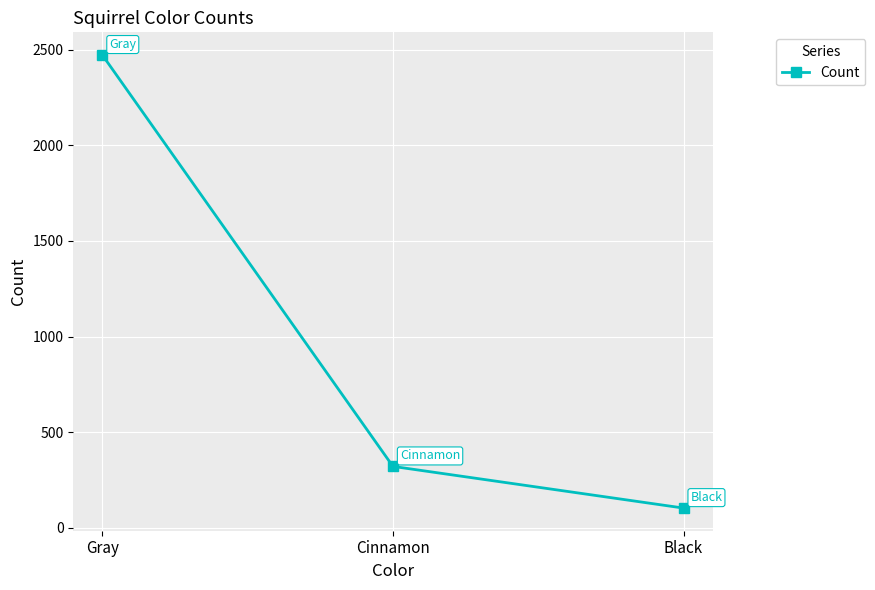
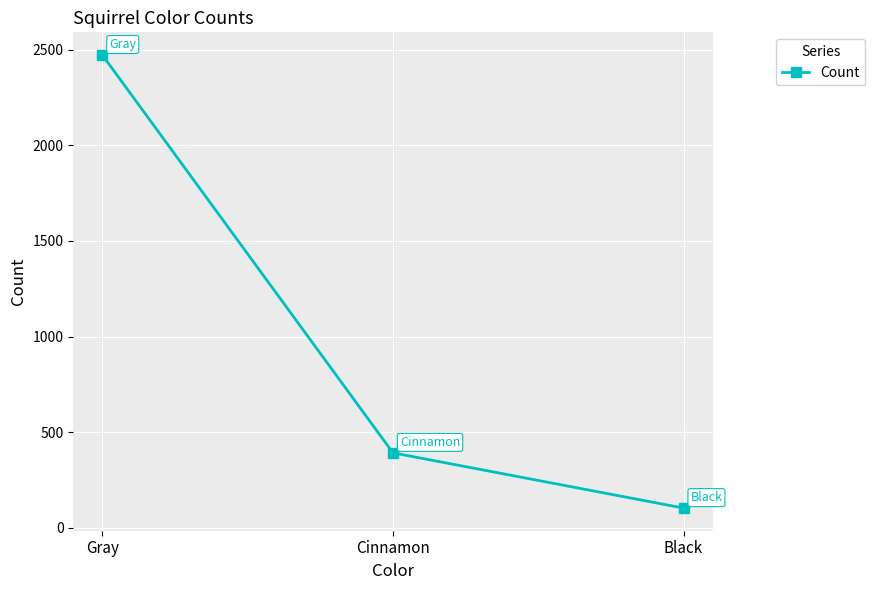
  {
    "Gray": 2470,
-   "Cinnamon": 320,
+   "Cinnamon": 390,
    "Black": 100
  }
